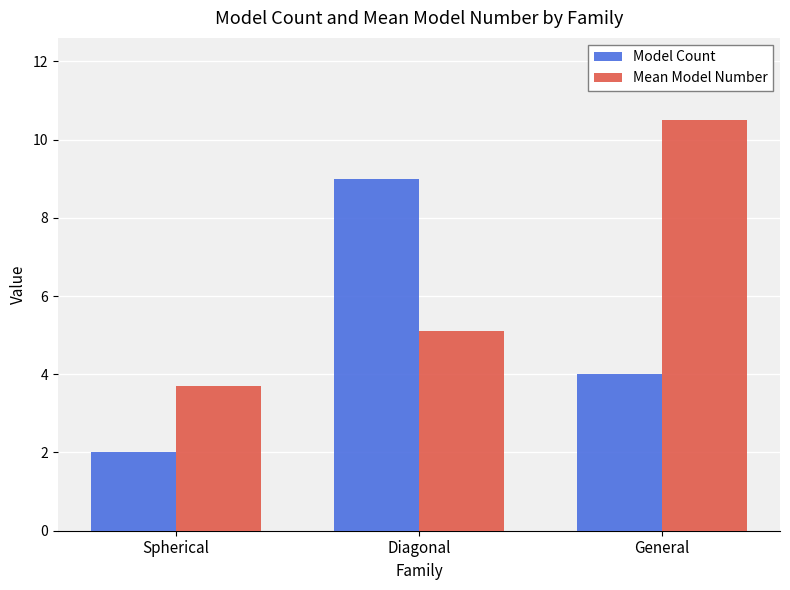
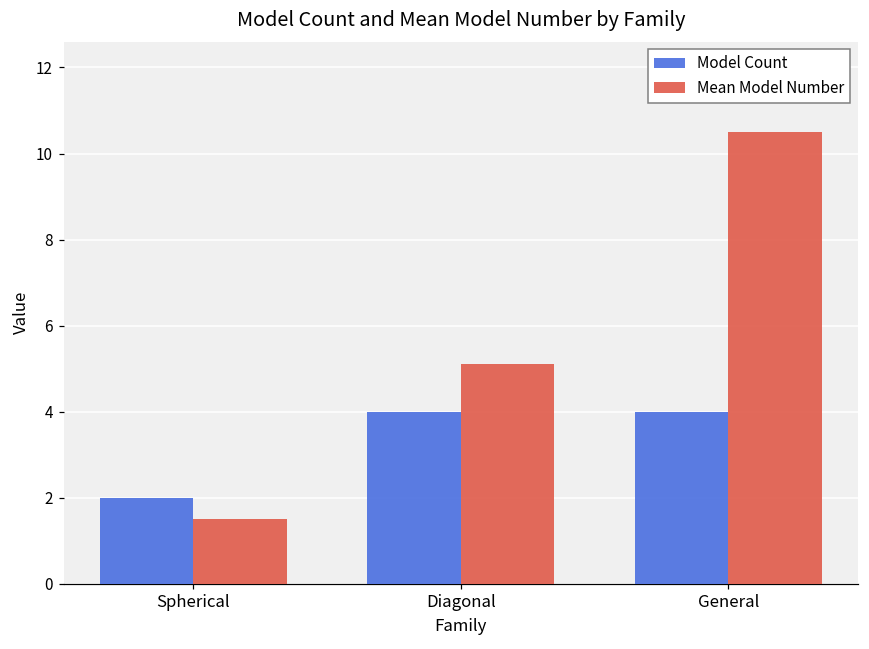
  {
    "Model Count": {
      "Spherical": 2,
-     "Diagonal": 9,
+     "Diagonal": 4,
      "General": 4
    },
    "Mean Model Number": {
-     "Spherical": 3.7,
+     "Spherical": 1.5,
      "Diagonal": 5.1,
      "General": 10.5
    }
  }
